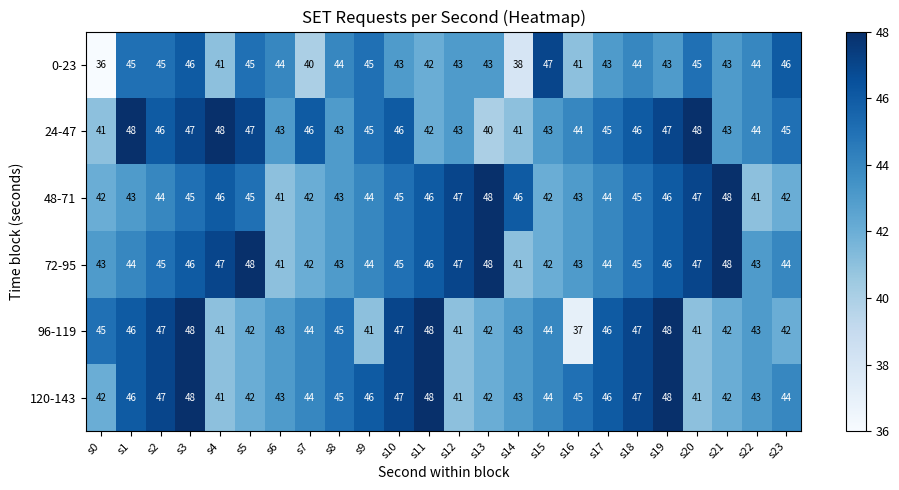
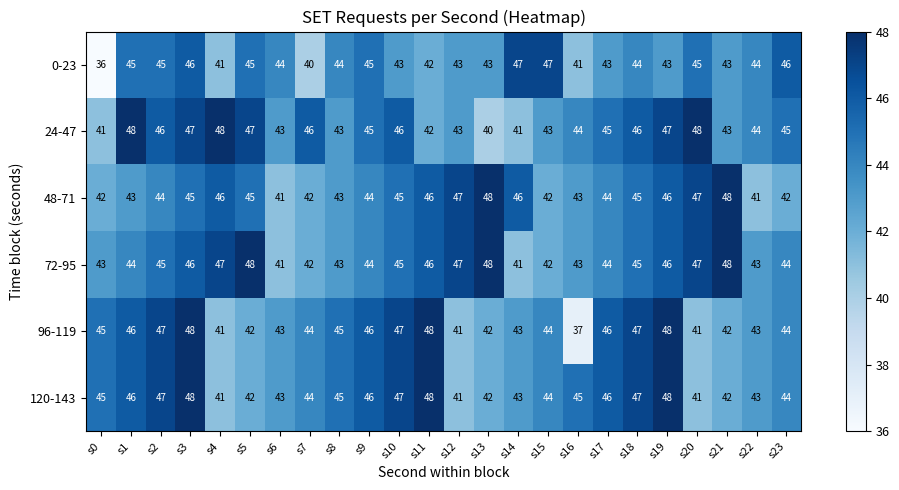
  {
    "0-23": {
      "s0": 36,
      "s1": 45,
      "s2": 45,
      "s3": 46,
      "s4": 41,
      "s5": 45,
      "s6": 44,
      "s7": 40,
      "s8": 44,
      "s9": 45,
      "s10": 43,
      "s11": 42,
      "s12": 43,
      "s13": 43,
-     "s14": 38,
+     "s14": 47,
      "s15": 47,
      "s16": 41,
      "s17": 43,
      "s18": 44,
      "s19": 43,
      "s20": 45,
      "s21": 43,
      "s22": 44,
      "s23": 46
    },
    "24-47": {
      "s0": 41,
      "s1": 48,
      "s2": 46,
      "s3": 47,
      "s4": 48,
      "s5": 47,
      "s6": 43,
      "s7": 46,
      "s8": 43,
      "s9": 45,
      "s10": 46,
      "s11": 42,
      "s12": 43,
      "s13": 40,
      "s14": 41,
      "s15": 43,
      "s16": 44,
      "s17": 45,
      "s18": 46,
      "s19": 47,
      "s20": 48,
      "s21": 43,
      "s22": 44,
      "s23": 45
    },
    "48-71": {
      "s0": 42,
      "s1": 43,
      "s2": 44,
      "s3": 45,
      "s4": 46,
      "s5": 45,
      "s6": 41,
      "s7": 42,
      "s8": 43,
      "s9": 44,
      "s10": 45,
      "s11": 46,
      "s12": 47,
      "s13": 48,
      "s14": 46,
      "s15": 42,
      "s16": 43,
      "s17": 44,
      "s18": 45,
      "s19": 46,
      "s20": 47,
      "s21": 48,
      "s22": 41,
      "s23": 42
    },
    "72-95": {
      "s0": 43,
      "s1": 44,
      "s2": 45,
      "s3": 46,
      "s4": 47,
      "s5": 48,
      "s6": 41,
      "s7": 42,
      "s8": 43,
      "s9": 44,
      "s10": 45,
      "s11": 46,
      "s12": 47,
      "s13": 48,
      "s14": 41,
      "s15": 42,
      "s16": 43,
      "s17": 44,
      "s18": 45,
      "s19": 46,
      "s20": 47,
      "s21": 48,
      "s22": 43,
      "s23": 44
    },
    "96-119": {
      "s0": 45,
      "s1": 46,
      "s2": 47,
      "s3": 48,
      "s4": 41,
      "s5": 42,
      "s6": 43,
      "s7": 44,
      "s8": 45,
-     "s9": 41,
+     "s9": 46,
      "s10": 47,
      "s11": 48,
      "s12": 41,
      "s13": 42,
      "s14": 43,
      "s15": 44,
      "s16": 37,
      "s17": 46,
      "s18": 47,
      "s19": 48,
      "s20": 41,
      "s21": 42,
      "s22": 43,
-     "s23": 42
+     "s23": 44
    },
    "120-143": {
-     "s0": 42,
+     "s0": 45,
      "s1": 46,
      "s2": 47,
      "s3": 48,
      "s4": 41,
      "s5": 42,
      "s6": 43,
      "s7": 44,
      "s8": 45,
      "s9": 46,
      "s10": 47,
      "s11": 48,
      "s12": 41,
      "s13": 42,
      "s14": 43,
      "s15": 44,
      "s16": 45,
      "s17": 46,
      "s18": 47,
      "s19": 48,
      "s20": 41,
      "s21": 42,
      "s22": 43,
      "s23": 44
    }
  }
